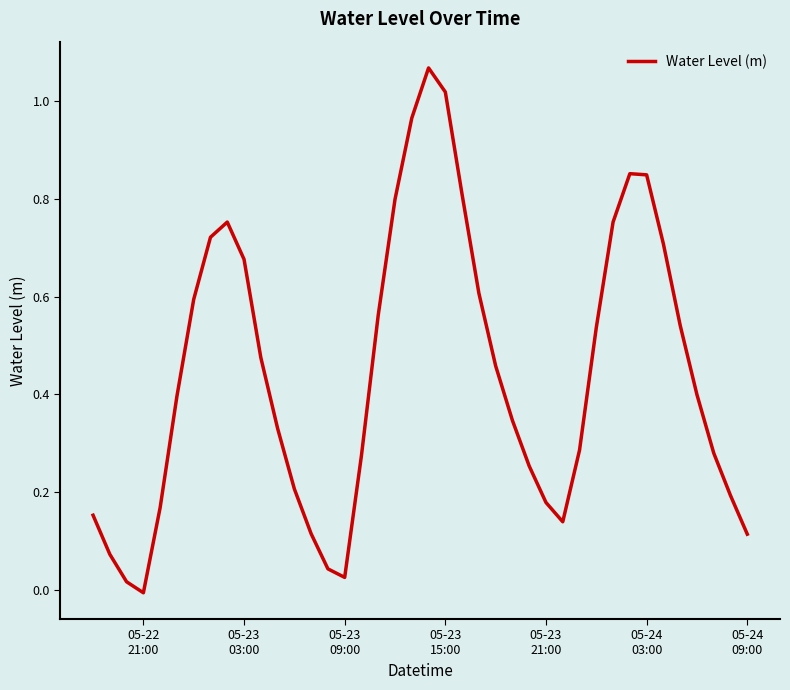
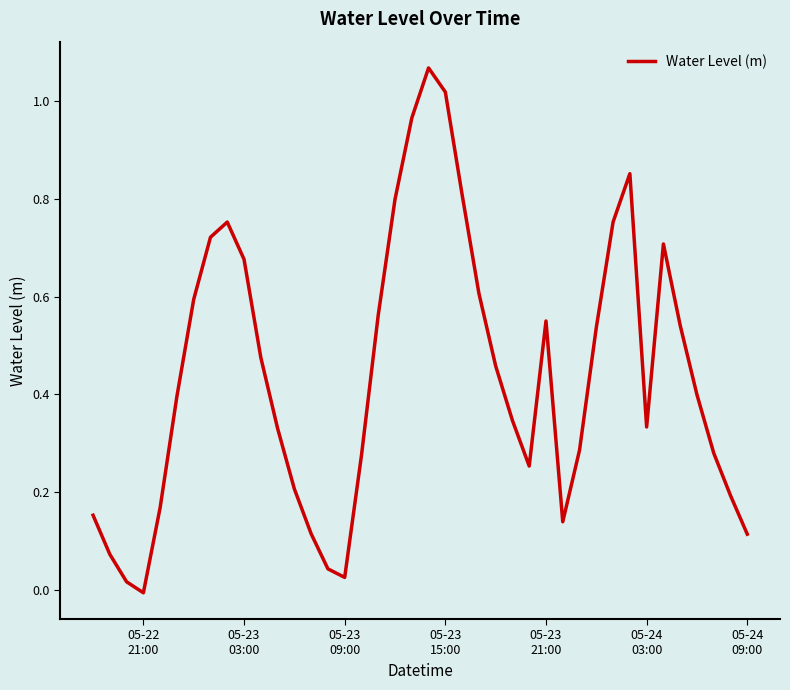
  {
    "05-22 21:00": -0.01,
    "05-23 03:00": 0.68,
    "05-23 09:00": 0.03,
    "05-23 15:00": 1.02,
-   "05-23 21:00": 0.18,
-   "05-24 03:00": 0.85,
+   "05-23 21:00": 0.55,
+   "05-24 03:00": 0.33,
    "05-24 09:00": 0.11
  }
